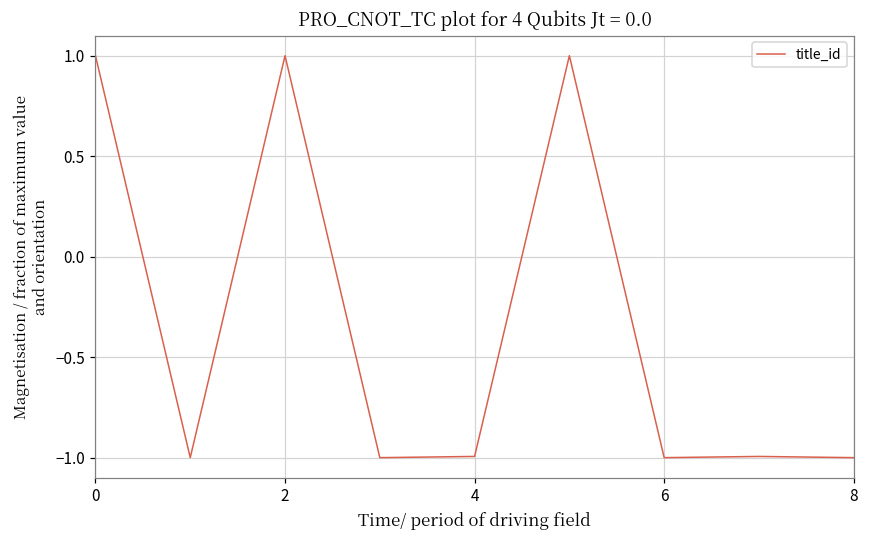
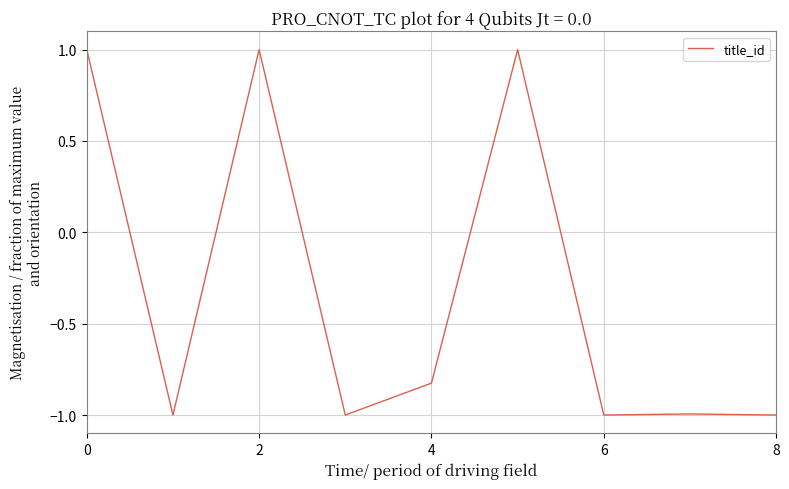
  {
    "0": 1.00,
    "2": 1.00,
-   "4": -0.99,
+   "4": -0.83,
    "6": -1.00,
    "8": -1.00
  }
